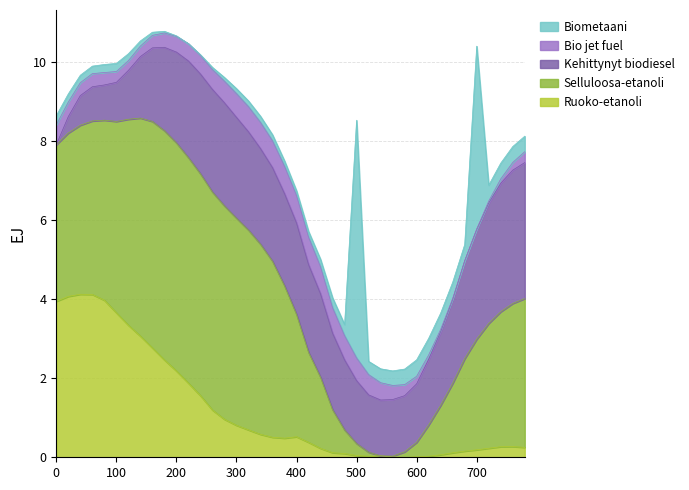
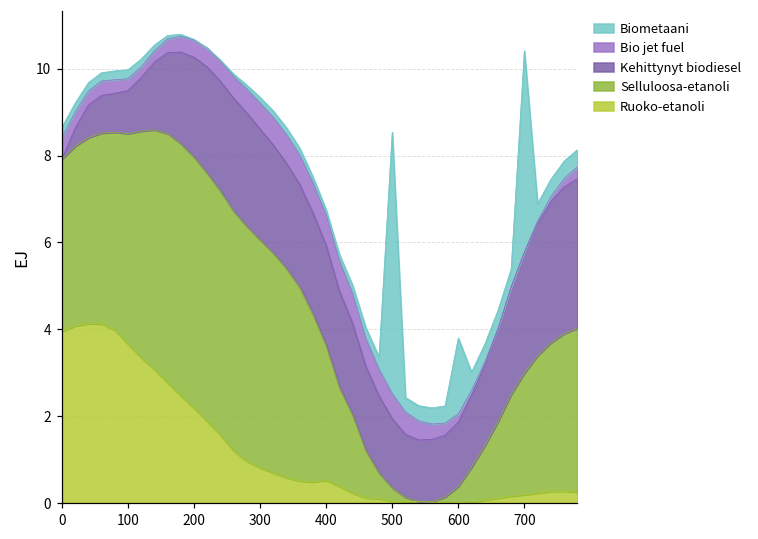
  {
    "Biometaani": {
      "0": 0.2,
      "100": 0.2,
      "300": 0.1,
      "400": 0.1,
      "500": 6.0,
-     "600": 0.4,
+     "600": 1.7,
      "700": 4.6
    }
  }
